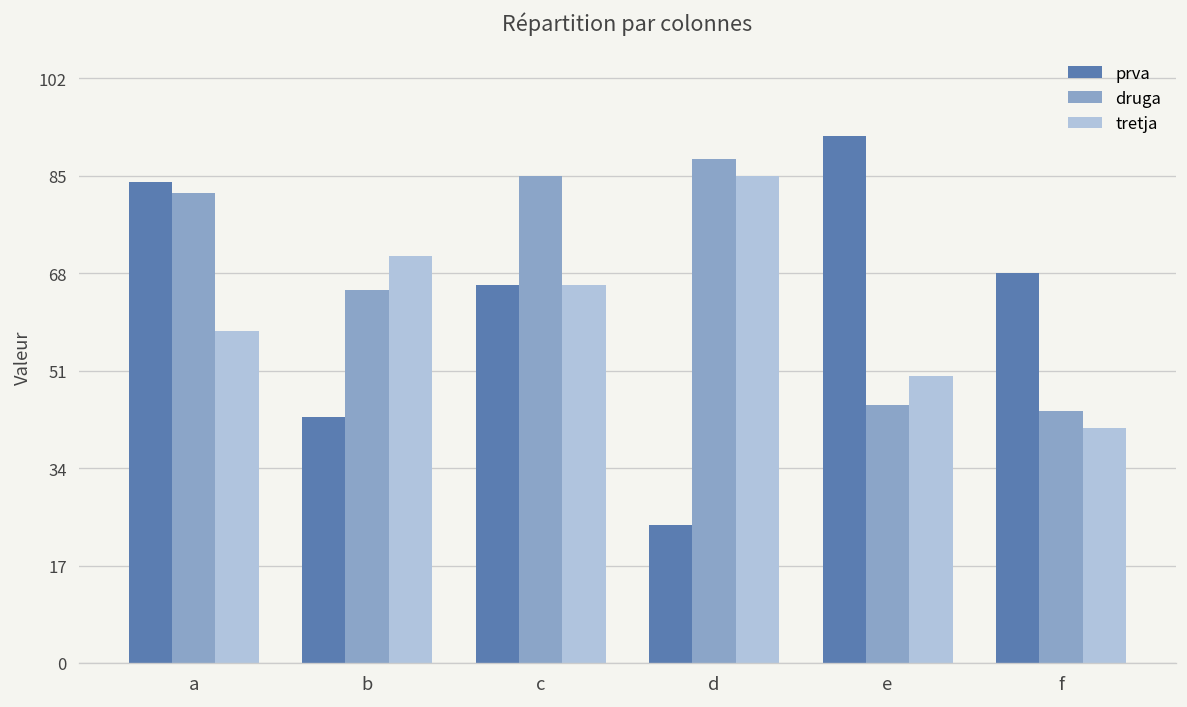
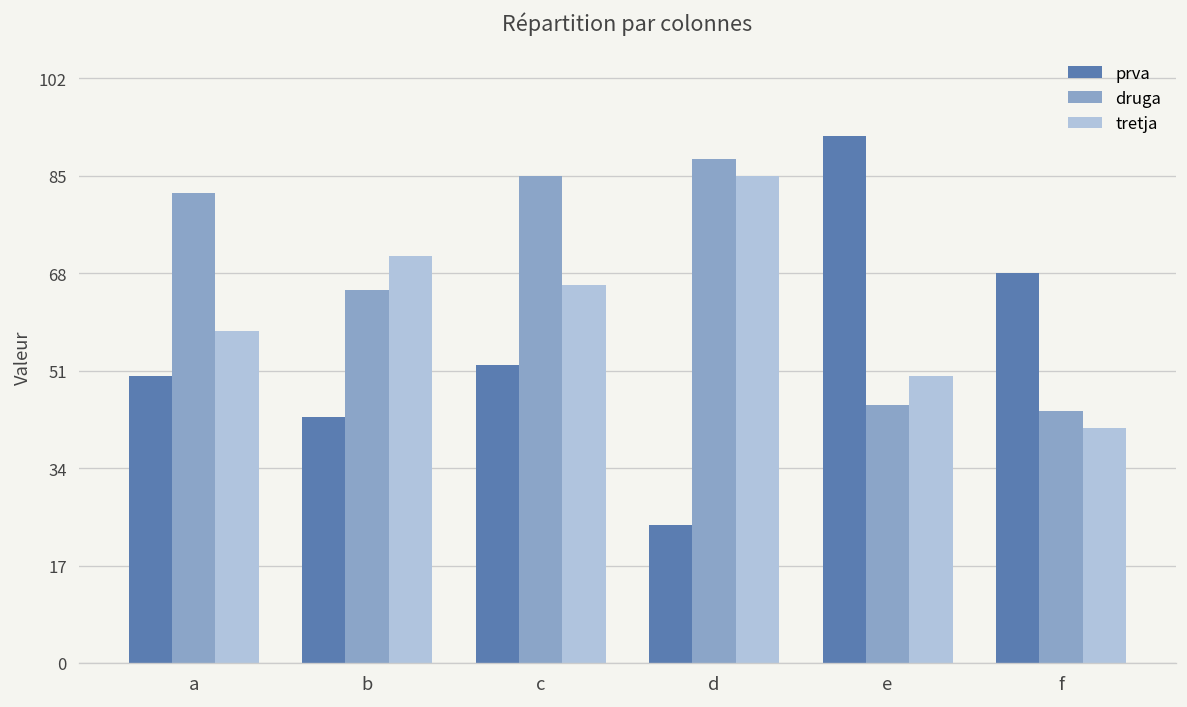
  {
    "prva": {
-     "a": 84,
+     "a": 50,
      "b": 43,
-     "c": 66,
+     "c": 52,
      "d": 24,
      "e": 92,
      "f": 68
    }
  }
